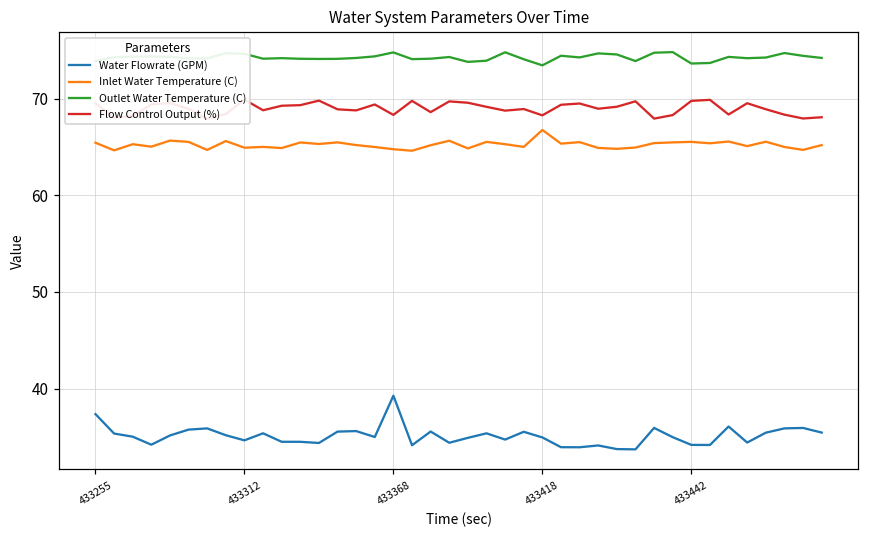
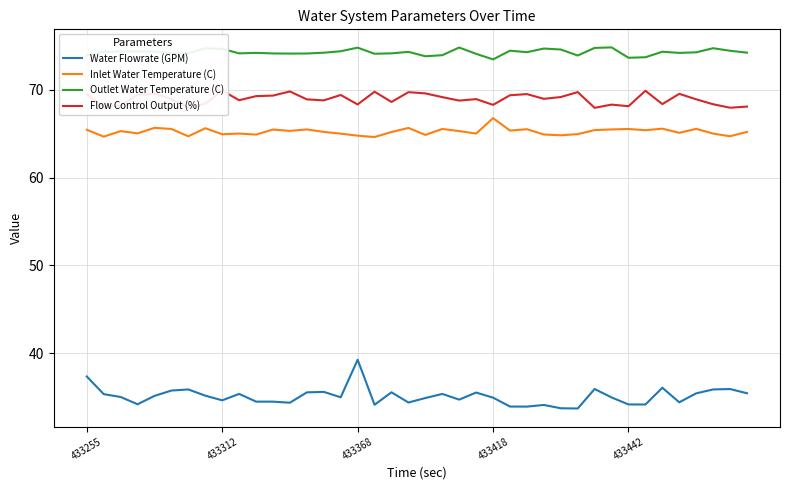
  {
    "Water Flowrate (GPM)": {
      "433255": 37,
      "433312": 35,
      "433368": 39,
      "433418": 35,
      "433442": 34
    },
    "Inlet Water Temperature (C)": {
      "433255": 65,
      "433312": 65,
      "433368": 65,
      "433418": 67,
      "433442": 66
    },
    "Outlet Water Temperature (C)": {
      "433368": 75,
      "433418": 73,
      "433442": 74
    },
    "Flow Control Output (%)": {
      "433368": 68,
      "433418": 68,
-     "433442": 70
+     "433442": 68
    }
  }
